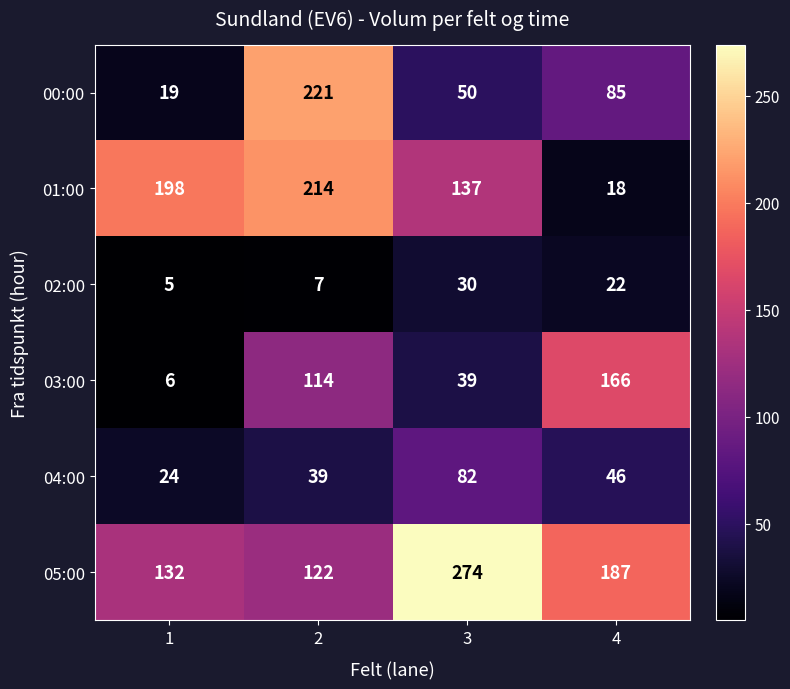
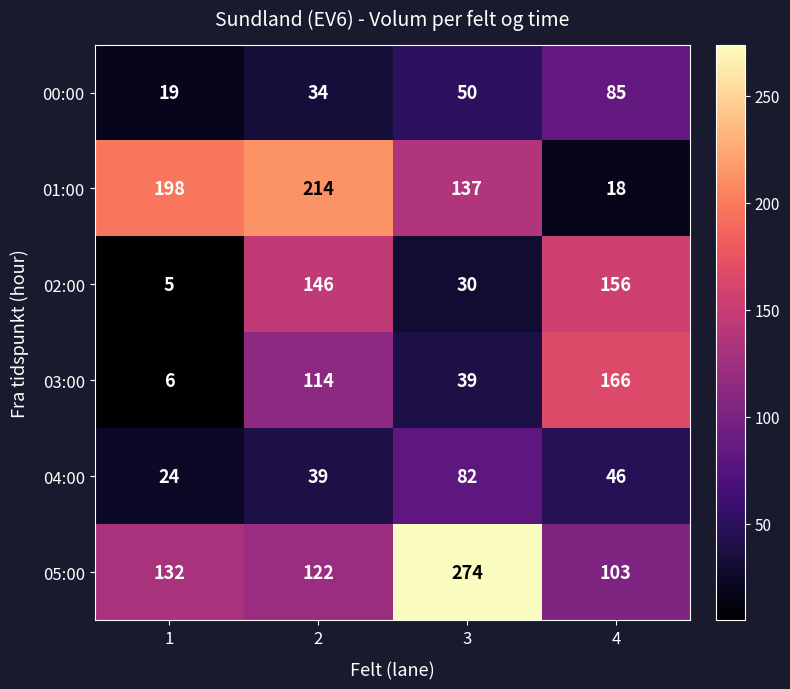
  {
    "00:00": {
      "1": 19,
-     "2": 221,
+     "2": 34,
      "3": 50,
      "4": 85
    },
    "01:00": {
      "1": 198,
      "2": 214,
      "3": 137,
      "4": 18
    },
    "02:00": {
      "1": 5,
-     "2": 7,
+     "2": 146,
      "3": 30,
-     "4": 22
+     "4": 156
    },
    "03:00": {
      "1": 6,
      "2": 114,
      "3": 39,
      "4": 166
    },
    "04:00": {
      "1": 24,
      "2": 39,
      "3": 82,
      "4": 46
    },
    "05:00": {
      "1": 132,
      "2": 122,
      "3": 274,
-     "4": 187
+     "4": 103
    }
  }
